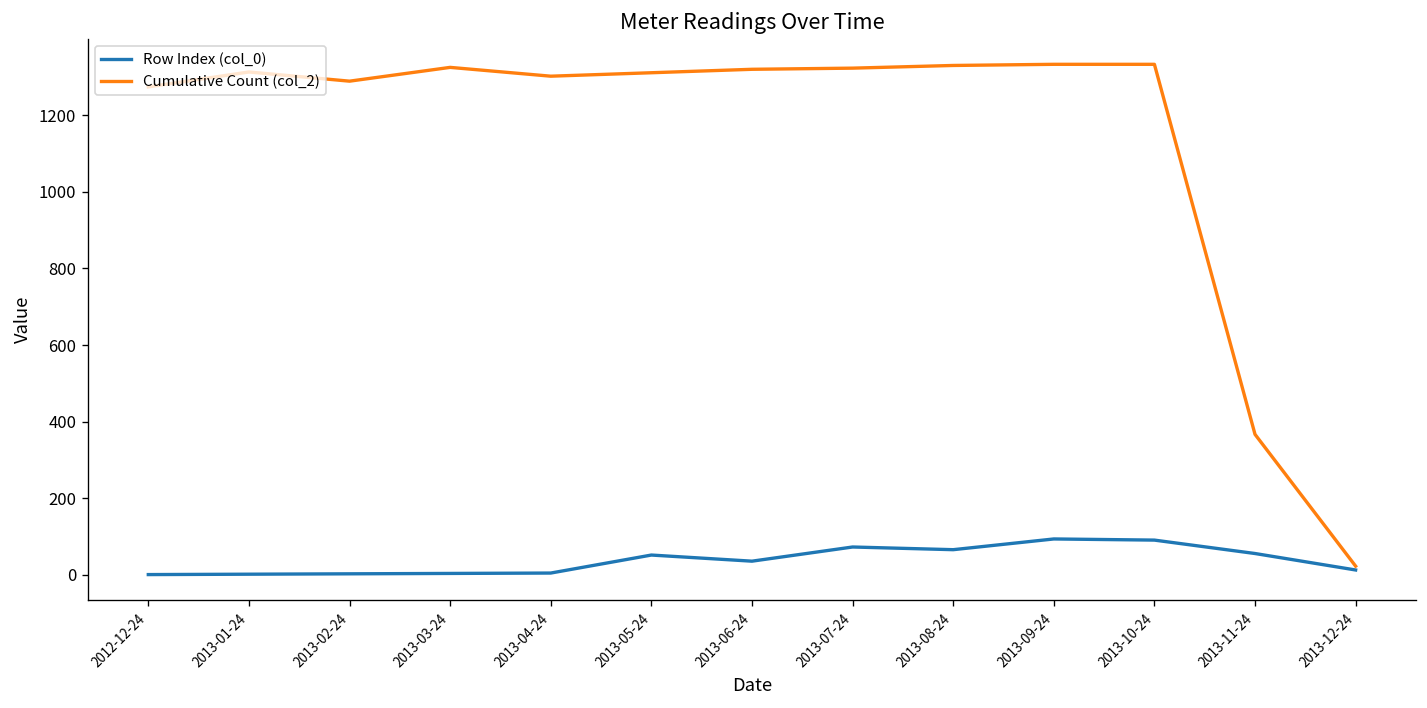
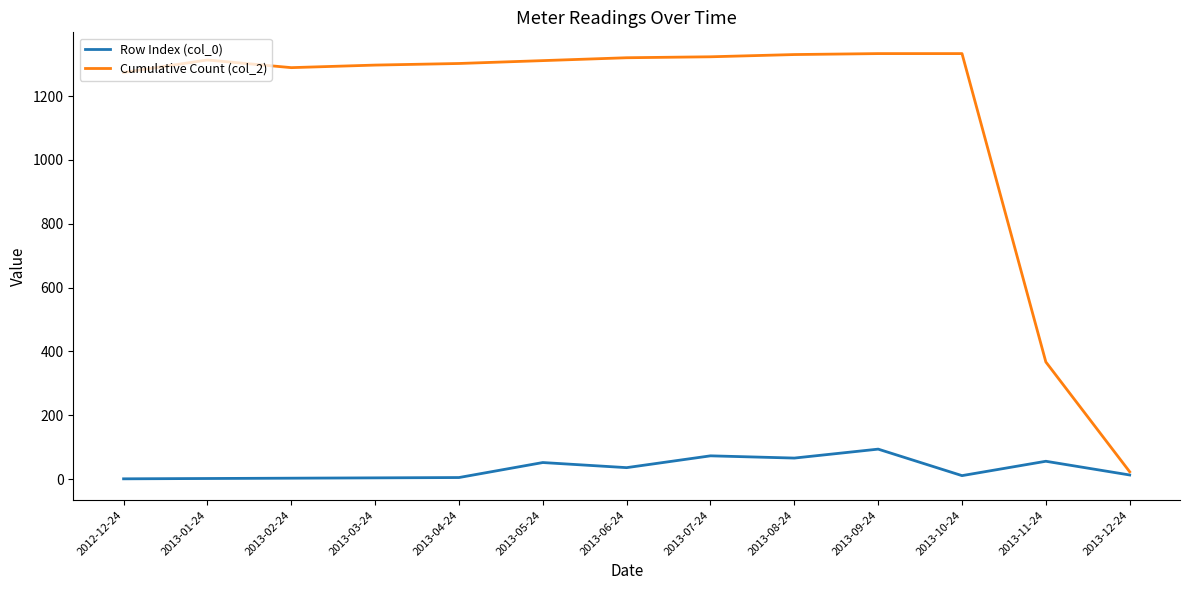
  {
    "Row Index (col_0)": {
      "2012-12-24": 0,
      "2013-01-24": 0,
      "2013-02-24": 0,
      "2013-03-24": 0,
      "2013-04-24": 10,
      "2013-05-24": 50,
      "2013-06-24": 40,
      "2013-07-24": 70,
      "2013-08-24": 70,
      "2013-09-24": 90,
-     "2013-10-24": 90,
+     "2013-10-24": 10,
      "2013-11-24": 60,
      "2013-12-24": 10
    },
    "Cumulative Count (col_2)": {
      "2013-02-24": 1290,
-     "2013-03-24": 1330,
+     "2013-03-24": 1300,
      "2013-04-24": 1300,
      "2013-05-24": 1310,
      "2013-06-24": 1320,
      "2013-07-24": 1320,
      "2013-08-24": 1330,
      "2013-09-24": 1330,
      "2013-10-24": 1330,
      "2013-11-24": 370,
      "2013-12-24": 20
    }
  }
